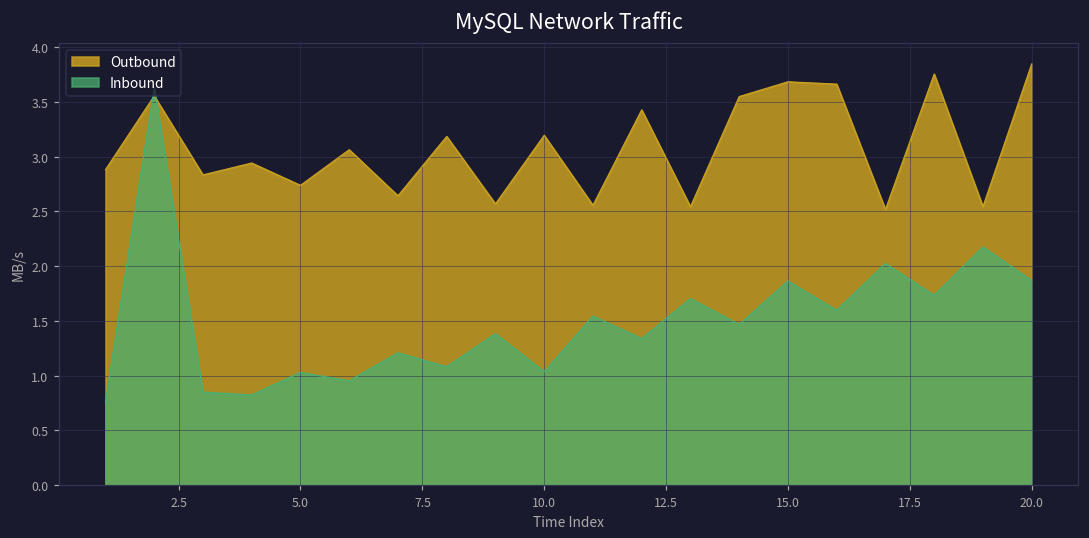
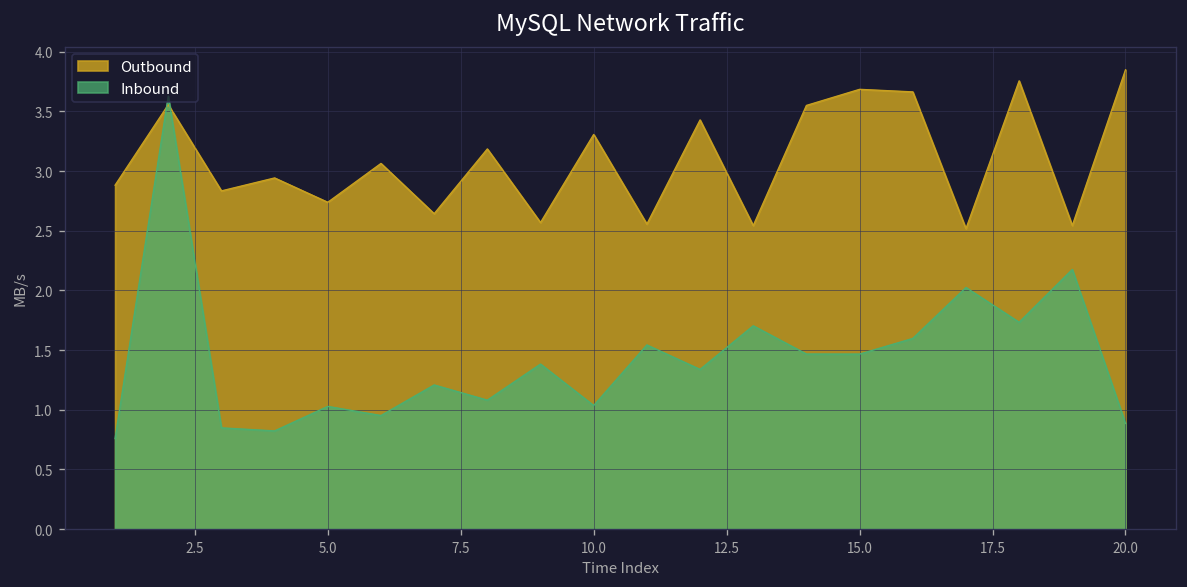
  {
    "Outbound": {
      "5.0": 2.7,
-     "10.0": 3.2,
+     "10.0": 3.3,
      "15.0": 3.7,
      "20.0": 3.8
    },
    "Inbound": {
      "5.0": 1.0,
      "10.0": 1.0,
-     "15.0": 1.9,
-     "20.0": 1.9
+     "15.0": 1.5,
+     "20.0": 0.9
    }
  }
